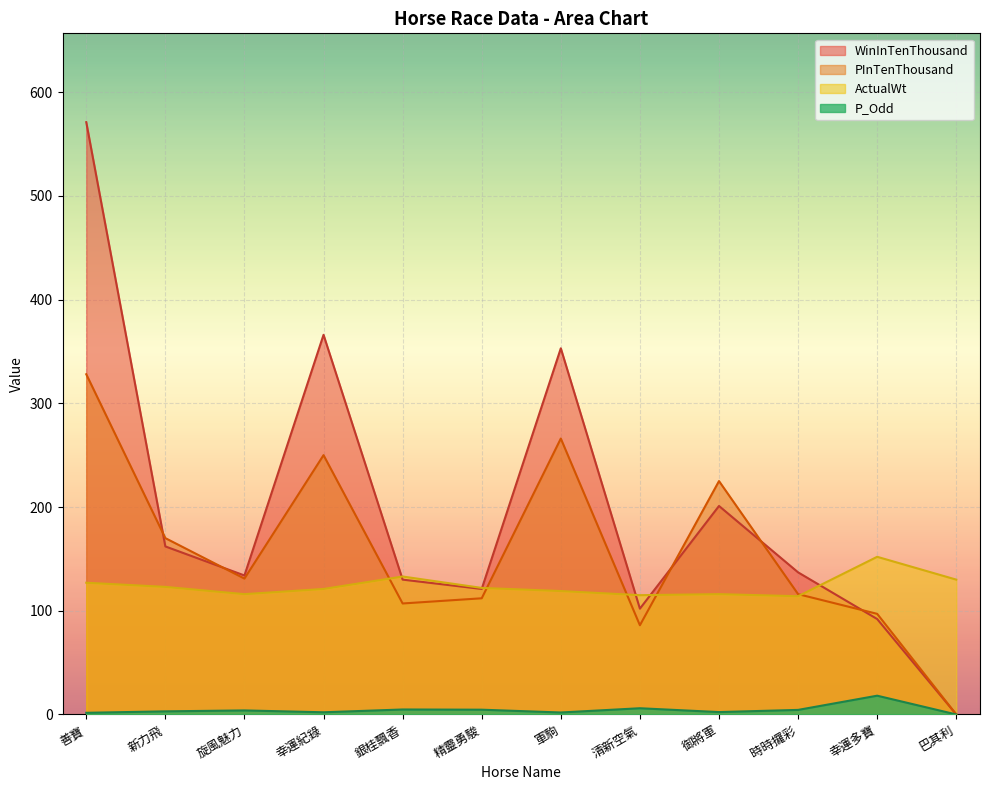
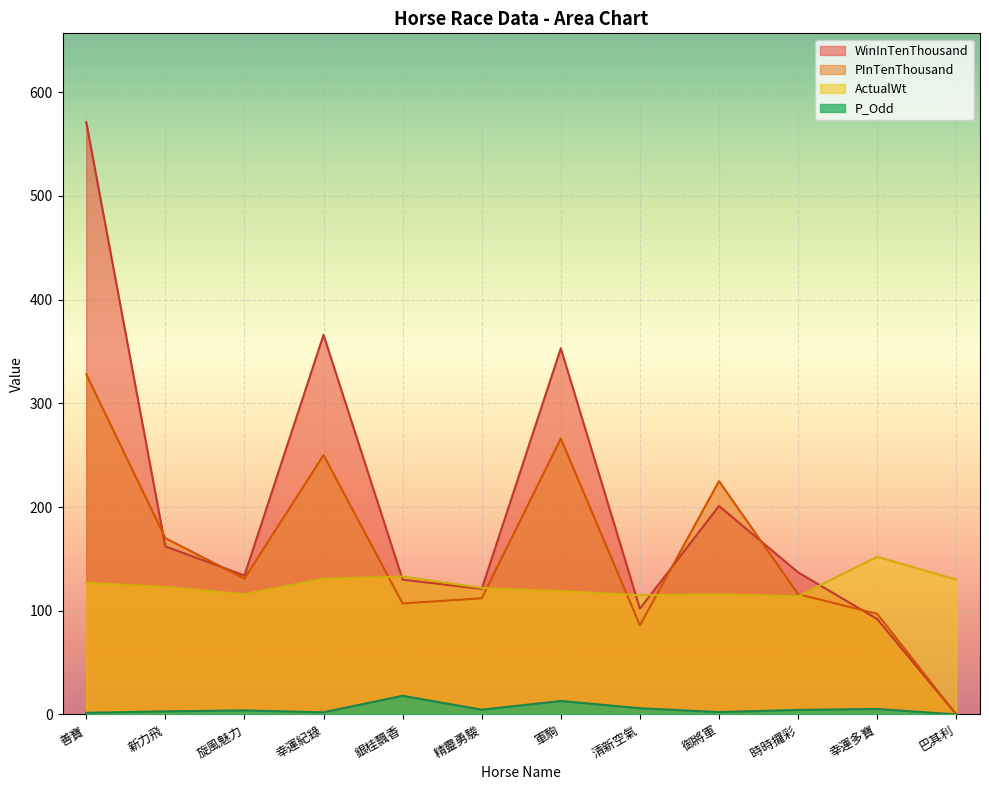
  {
    "ActualWt": {
      "善寶": 127,
      "新力飛": 123,
      "旋風魅力": 116,
-     "幸運紀錄": 121,
+     "幸運紀錄": 131,
      "銀桂飄香": 133,
      "軍駒": 119,
      "清新空氣": 115,
      "御將軍": 116,
      "幸運多寶": 152,
      "巴其利": 130
    },
    "P_Odd": {
      "善寶": 2,
      "新力飛": 3,
      "旋風魅力": 4,
      "幸運紀錄": 2,
-     "銀桂飄香": 5,
+     "銀桂飄香": 18,
      "精靈勇駿": 5,
-     "軍駒": 2,
+     "軍駒": 13,
      "清新空氣": 6,
      "御將軍": 2,
      "時時攞彩": 4,
-     "幸運多寶": 18
+     "幸運多寶": 5
    }
  }
